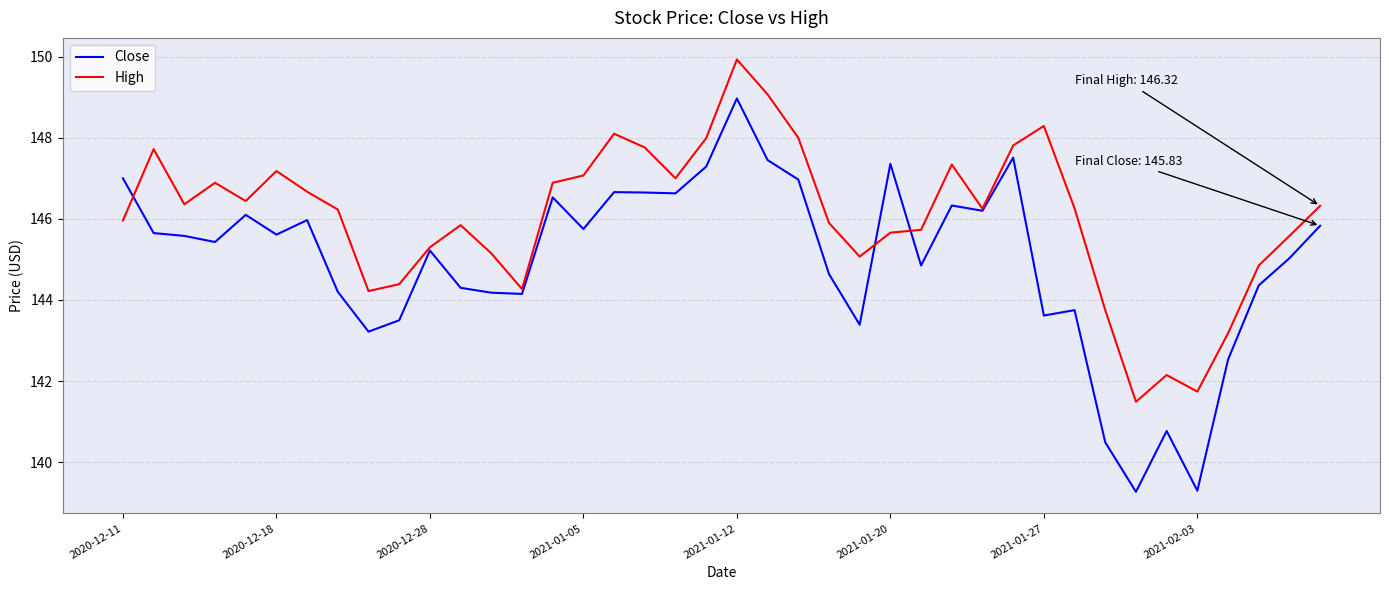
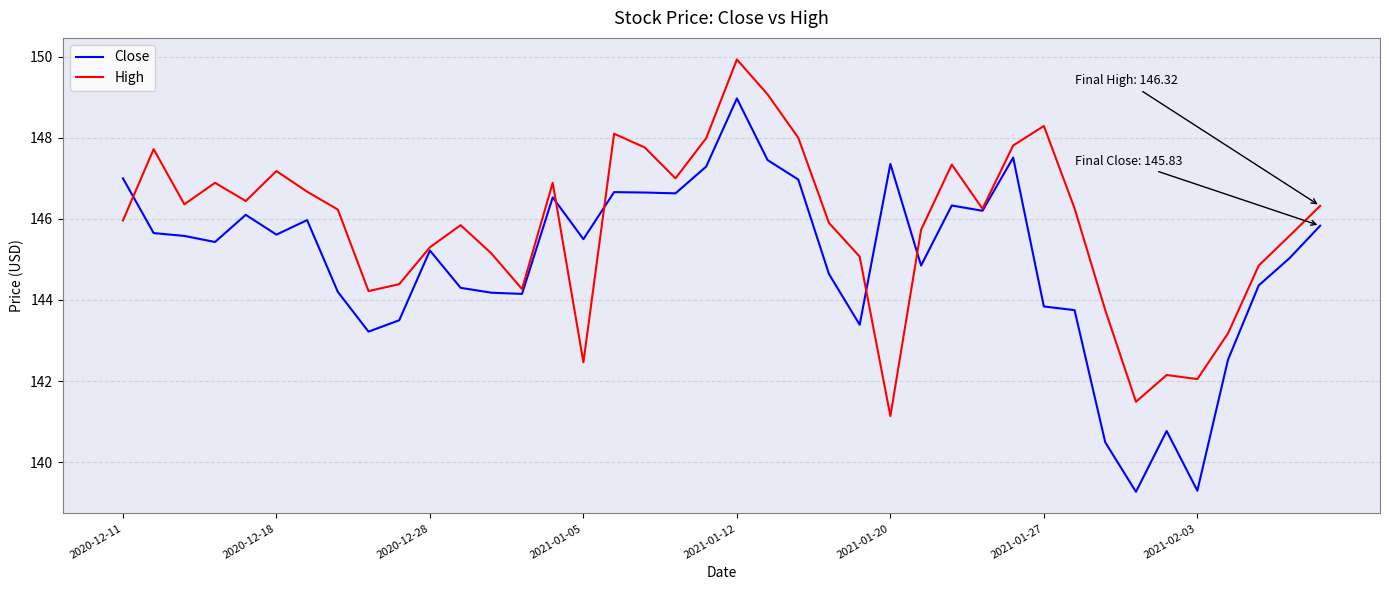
  {
    "Close": {
      "2020-12-11": 147.0,
      "2020-12-18": 145.6,
      "2020-12-28": 145.2,
-     "2021-01-05": 145.8,
+     "2021-01-05": 145.5,
      "2021-01-12": 149.0,
      "2021-01-20": 147.4,
-     "2021-01-27": 143.6,
+     "2021-01-27": 143.8,
      "2021-02-03": 139.3
    },
    "High": {
      "2020-12-11": 146.0,
      "2020-12-18": 147.2,
      "2020-12-28": 145.3,
-     "2021-01-05": 147.1,
+     "2021-01-05": 142.5,
      "2021-01-12": 149.9,
-     "2021-01-20": 145.7,
+     "2021-01-20": 141.1,
      "2021-01-27": 148.3,
-     "2021-02-03": 141.7
+     "2021-02-03": 142.1
    }
  }
